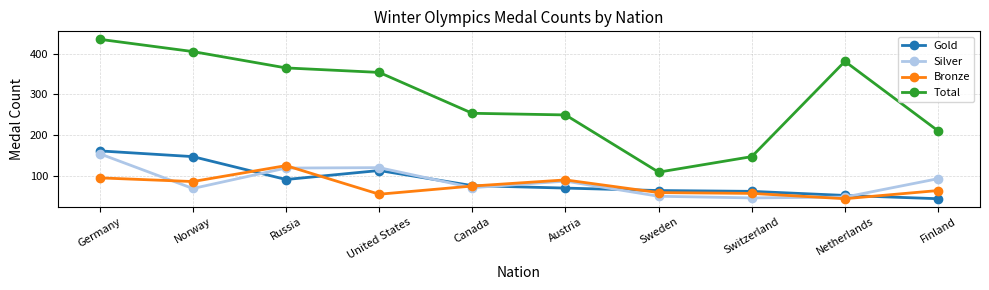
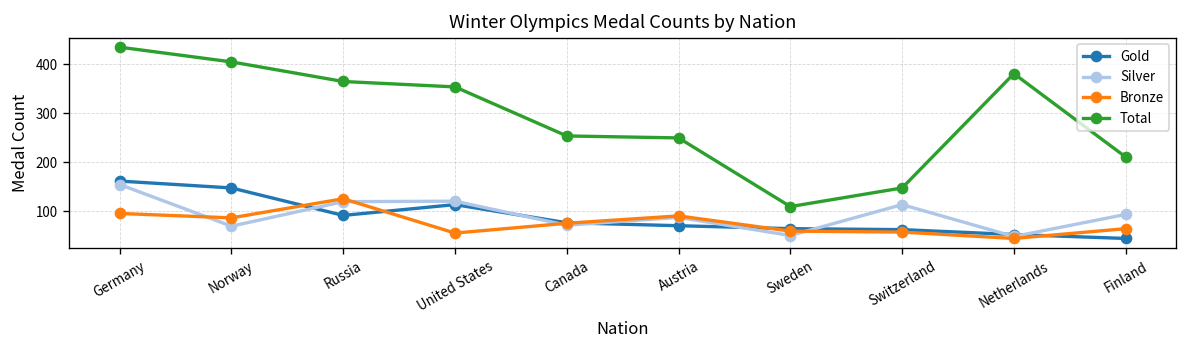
  {
    "Gold": {
      "Germany": 160,
      "Norway": 150,
      "Russia": 90,
      "United States": 110,
      "Austria": 70,
      "Finland": 50
    },
    "Silver": {
      "Germany": 160,
      "Norway": 70,
      "United States": 120,
      "Sweden": 50,
-     "Switzerland": 50,
+     "Switzerland": 110,
      "Finland": 90
    },
    "Bronze": {
      "Germany": 100,
      "Norway": 90,
      "United States": 60,
      "Finland": 70
    },
    "Total": {
      "Germany": 440,
      "Norway": 410,
      "Russia": 370,
      "United States": 350,
      "Canada": 250,
      "Austria": 250,
      "Sweden": 110,
      "Switzerland": 150,
      "Netherlands": 380,
      "Finland": 210
    }
  }
